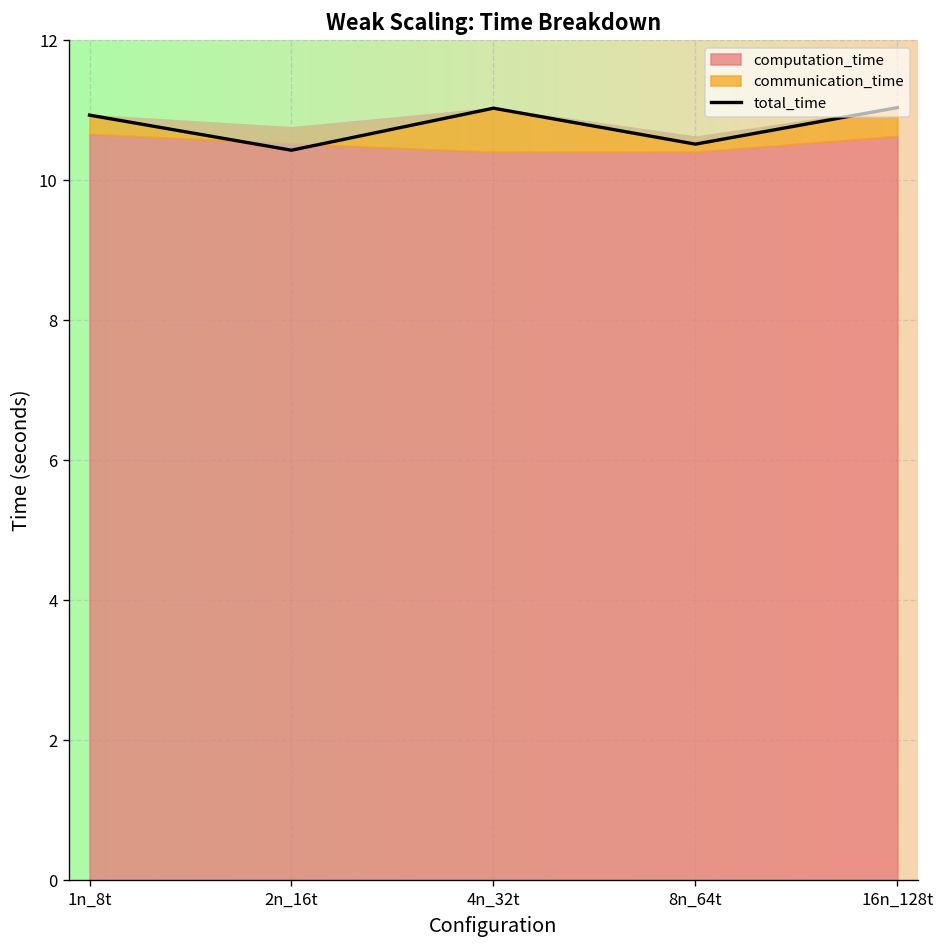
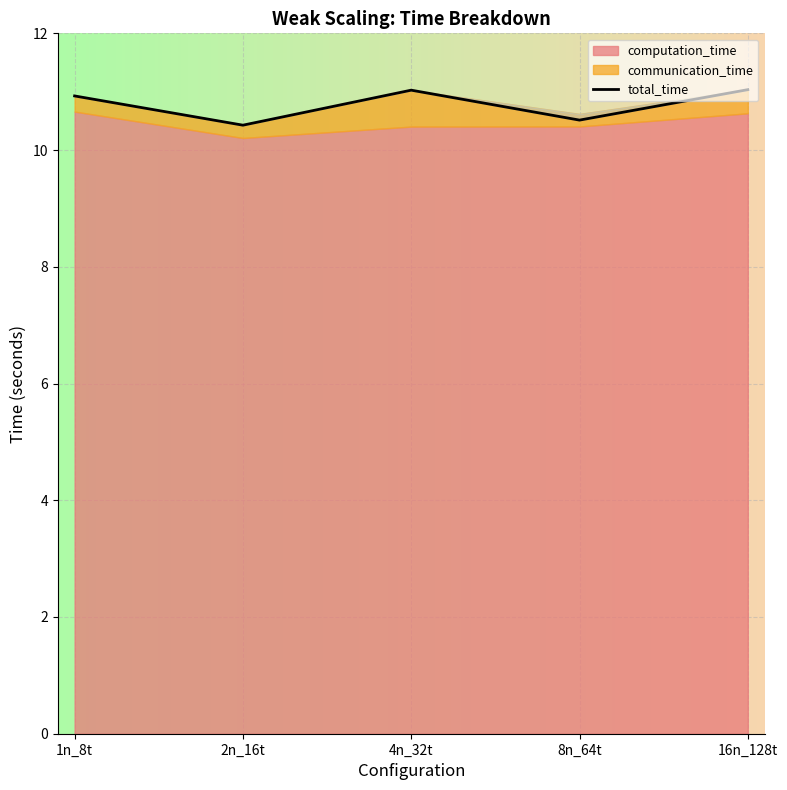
  {
    "computation_time": {
      "1n_8t": 10.7,
-     "2n_16t": 10.5,
+     "2n_16t": 10.2,
      "4n_32t": 10.4,
      "8n_64t": 10.4,
      "16n_128t": 10.6
    },
    "total_time": {
      "8n_64t": 10.5
    },
    "communication_time": {
      "8n_64t": 0.2
    }
  }
